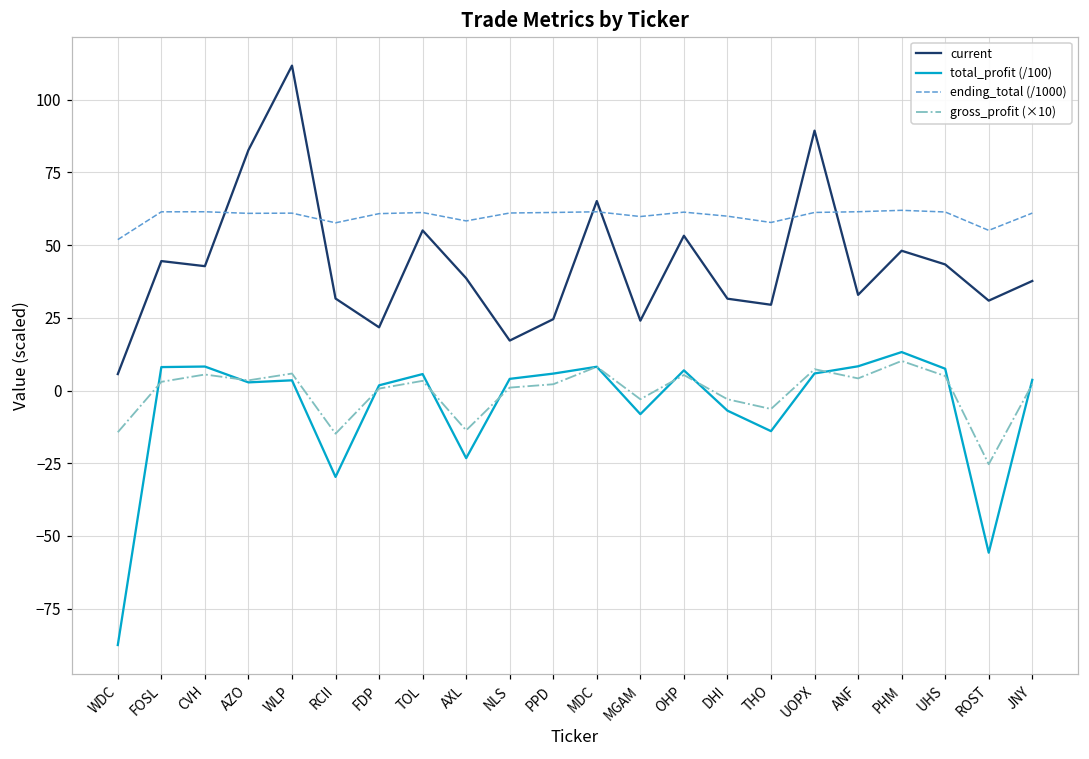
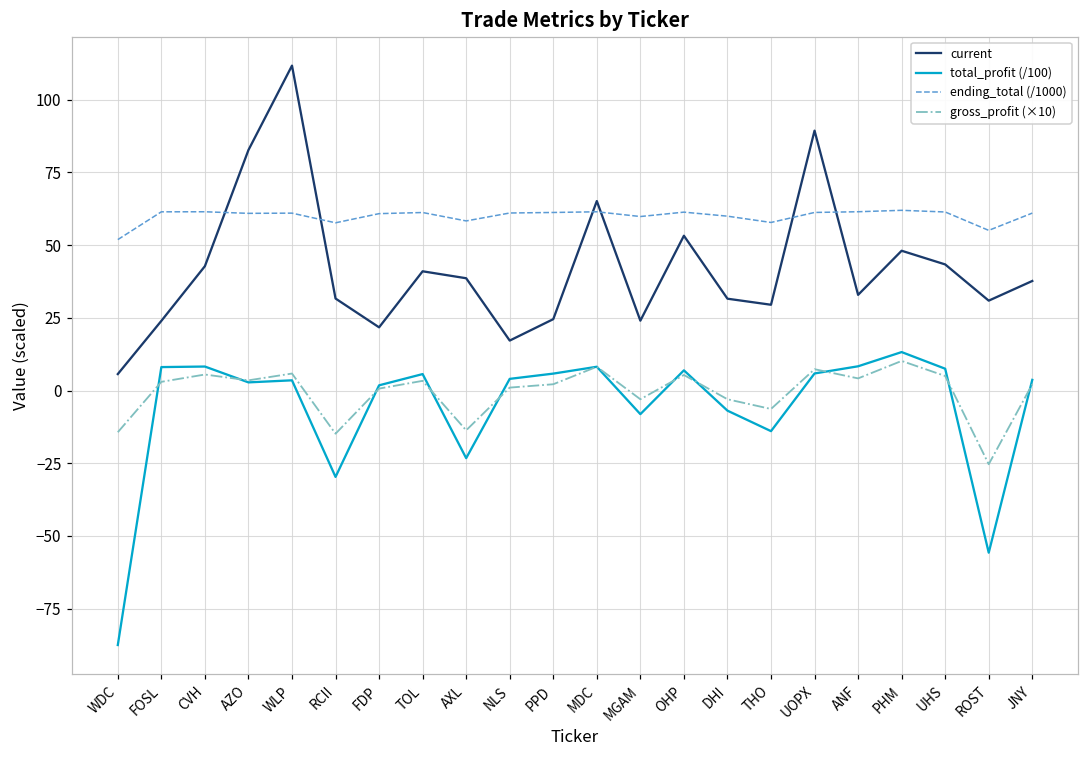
  {
    "current": {
      "WDC": 6,
-     "FOSL": 44,
+     "FOSL": 24,
      "CVH": 43,
      "AZO": 83,
      "WLP": 112,
      "RCII": 32,
      "FDP": 22,
-     "TOL": 55,
+     "TOL": 41,
      "AXL": 39,
      "NLS": 17,
      "PPD": 25,
      "MDC": 65,
      "MGAM": 24,
      "OHP": 53,
      "DHI": 32,
      "THO": 29,
      "UOPX": 89,
      "ANF": 33,
      "PHM": 48,
      "UHS": 43,
      "ROST": 31,
      "JNY": 38
    },
    "total_profit (/100)": {
      "WDC": -87,
      "FOSL": 8,
      "CVH": 8,
      "WLP": 3,
      "RCII": -30,
      "FDP": 2,
      "TOL": 6,
      "AXL": -23,
      "NLS": 4,
      "PPD": 6,
      "MGAM": -8,
      "OHP": 7,
      "DHI": -7,
      "THO": -14,
      "UOPX": 6,
      "ANF": 8,
      "PHM": 13,
      "UHS": 7,
      "ROST": -56,
      "JNY": 4
    }
  }
